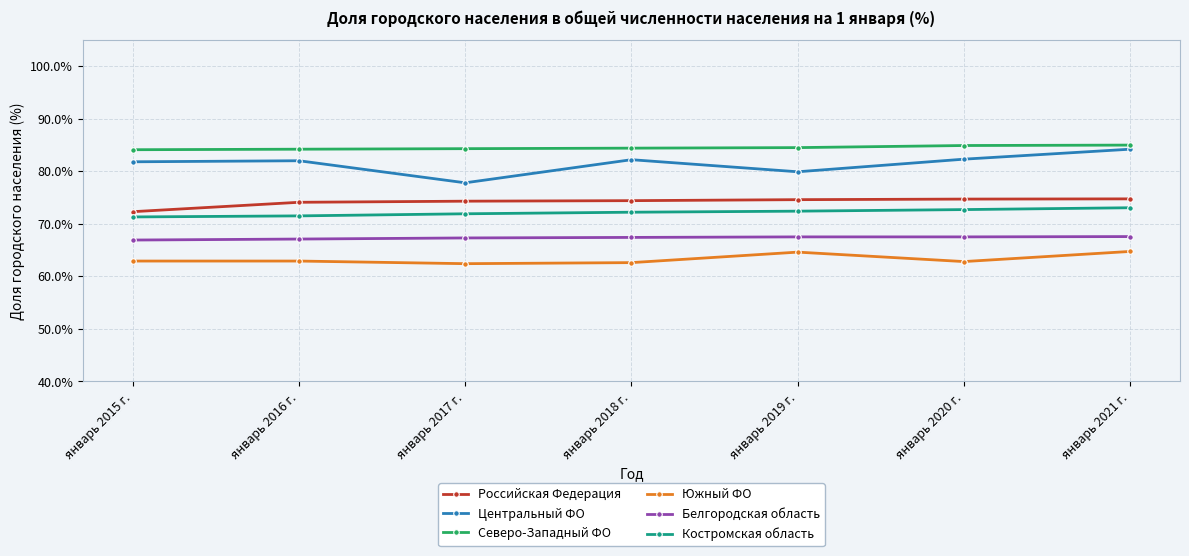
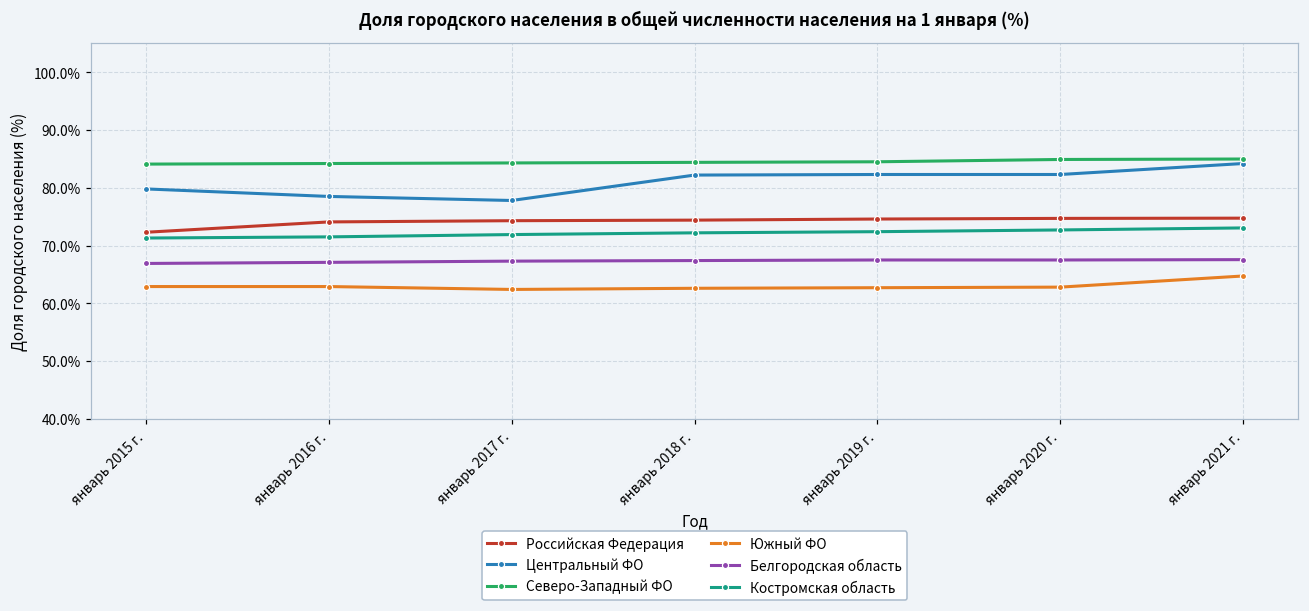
  {
    "Российская Федерация": {
      "январь 2015 г.": "72%",
      "январь 2016 г.": "74%",
      "январь 2017 г.": "74%",
      "январь 2018 г.": "74%",
      "январь 2019 г.": "75%",
      "январь 2020 г.": "75%",
      "январь 2021 г.": "75%"
    },
    "Центральный ФО": {
-     "январь 2015 г.": "82%",
-     "январь 2016 г.": "82%",
+     "январь 2015 г.": "80%",
+     "январь 2016 г.": "79%",
      "январь 2017 г.": "78%",
      "январь 2018 г.": "82%",
-     "январь 2019 г.": "80%",
+     "январь 2019 г.": "82%",
      "январь 2020 г.": "82%",
      "январь 2021 г.": "84%"
    },
    "Южный ФО": {
      "январь 2015 г.": "63%",
      "январь 2016 г.": "63%",
      "январь 2017 г.": "62%",
      "январь 2018 г.": "63%",
-     "январь 2019 г.": "65%",
+     "январь 2019 г.": "63%",
      "январь 2020 г.": "63%",
      "январь 2021 г.": "65%"
    },
    "Белгородская область": {
      "январь 2015 г.": "67%",
      "январь 2016 г.": "67%",
      "январь 2017 г.": "67%",
      "январь 2018 г.": "67%",
      "январь 2019 г.": "68%",
      "январь 2020 г.": "68%",
      "январь 2021 г.": "68%"
    }
  }
